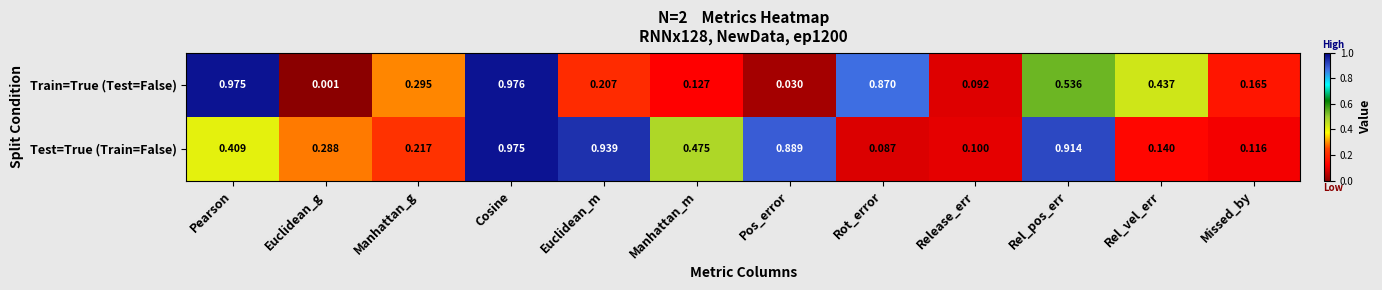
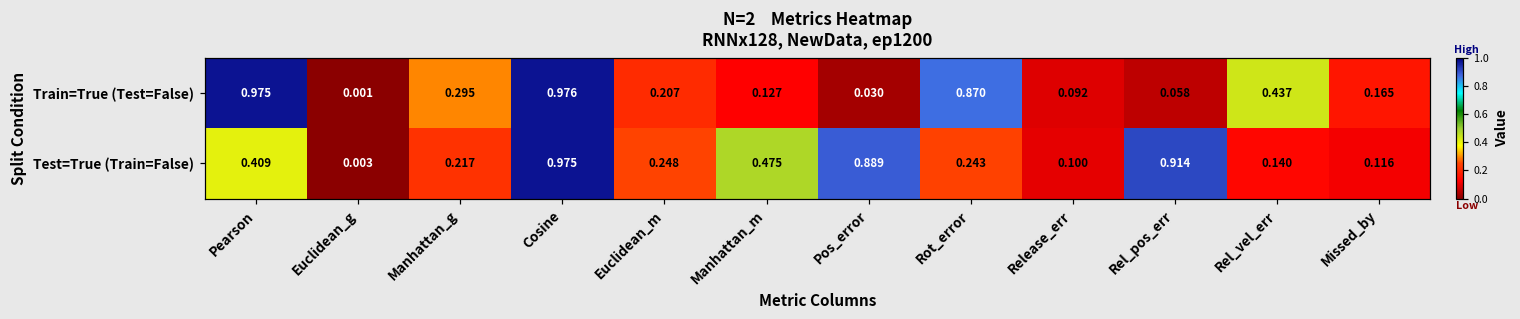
  {
    "Train=True (Test=False)": {
      "Pearson": 0.975,
      "Euclidean_g": 0.001,
      "Manhattan_g": 0.295,
      "Cosine": 0.976,
      "Euclidean_m": 0.207,
      "Manhattan_m": 0.127,
      "Pos_error": 0.030,
      "Rot_error": 0.870,
      "Release_err": 0.092,
-     "Rel_pos_err": 0.536,
+     "Rel_pos_err": 0.058,
      "Rel_vel_err": 0.437,
      "Missed_by": 0.165
    },
    "Test=True (Train=False)": {
      "Pearson": 0.409,
-     "Euclidean_g": 0.288,
+     "Euclidean_g": 0.003,
      "Manhattan_g": 0.217,
      "Cosine": 0.975,
-     "Euclidean_m": 0.939,
+     "Euclidean_m": 0.248,
      "Manhattan_m": 0.475,
      "Pos_error": 0.889,
-     "Rot_error": 0.087,
+     "Rot_error": 0.243,
      "Release_err": 0.100,
      "Rel_pos_err": 0.914,
      "Rel_vel_err": 0.140,
      "Missed_by": 0.116
    }
  }
